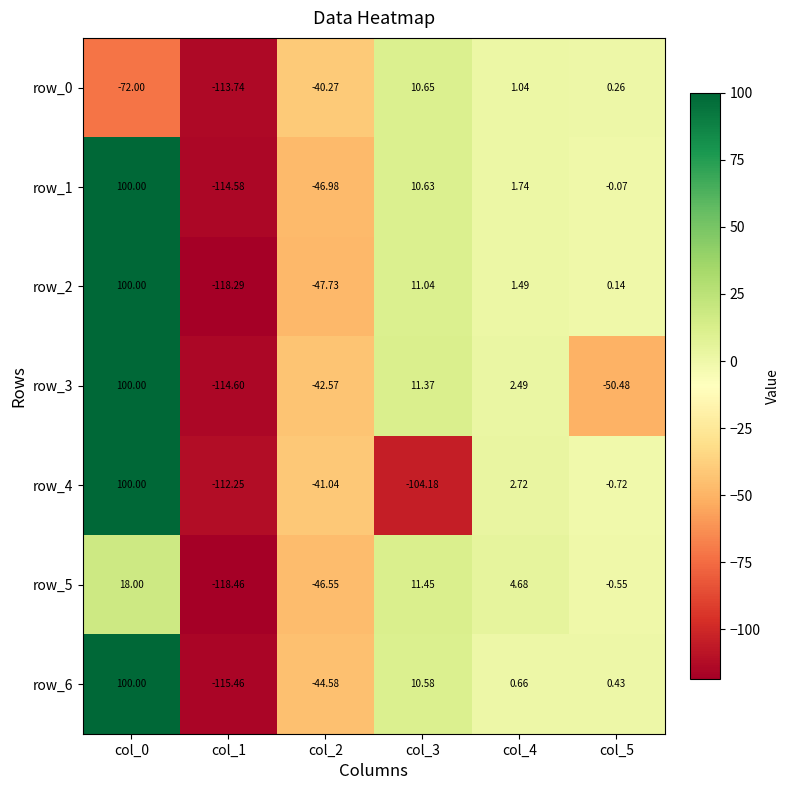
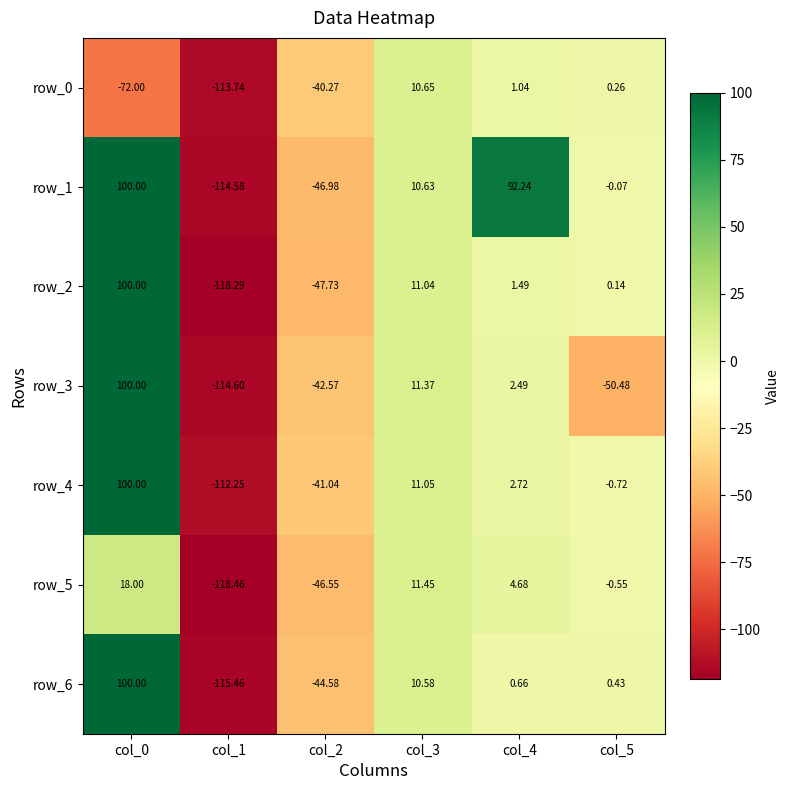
  {
    "row_0": {
      "col_0": -72.00,
      "col_1": -113.74,
      "col_2": -40.27,
      "col_3": 10.65,
      "col_4": 1.04,
      "col_5": 0.26
    },
    "row_1": {
      "col_0": 100.00,
      "col_1": -114.58,
      "col_2": -46.98,
      "col_3": 10.63,
-     "col_4": 1.74,
+     "col_4": 92.24,
      "col_5": -0.07
    },
    "row_2": {
      "col_0": 100.00,
      "col_1": -118.29,
      "col_2": -47.73,
      "col_3": 11.04,
      "col_4": 1.49,
      "col_5": 0.14
    },
    "row_3": {
      "col_0": 100.00,
      "col_1": -114.60,
      "col_2": -42.57,
      "col_3": 11.37,
      "col_4": 2.49,
      "col_5": -50.48
    },
    "row_4": {
      "col_0": 100.00,
      "col_1": -112.25,
      "col_2": -41.04,
-     "col_3": -104.18,
+     "col_3": 11.05,
      "col_4": 2.72,
      "col_5": -0.72
    },
    "row_5": {
      "col_0": 18.00,
      "col_1": -118.46,
      "col_2": -46.55,
      "col_3": 11.45,
      "col_4": 4.68,
      "col_5": -0.55
    },
    "row_6": {
      "col_0": 100.00,
      "col_1": -115.46,
      "col_2": -44.58,
      "col_3": 10.58,
      "col_4": 0.66,
      "col_5": 0.43
    }
  }
